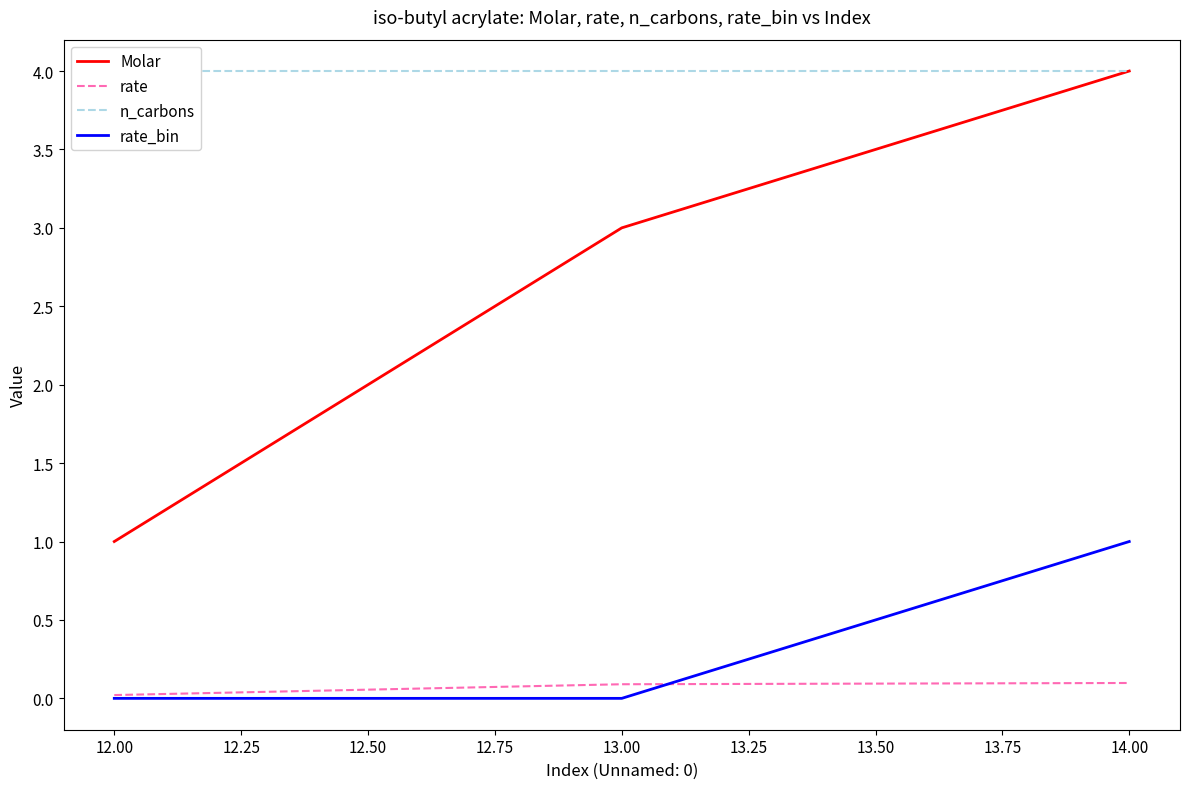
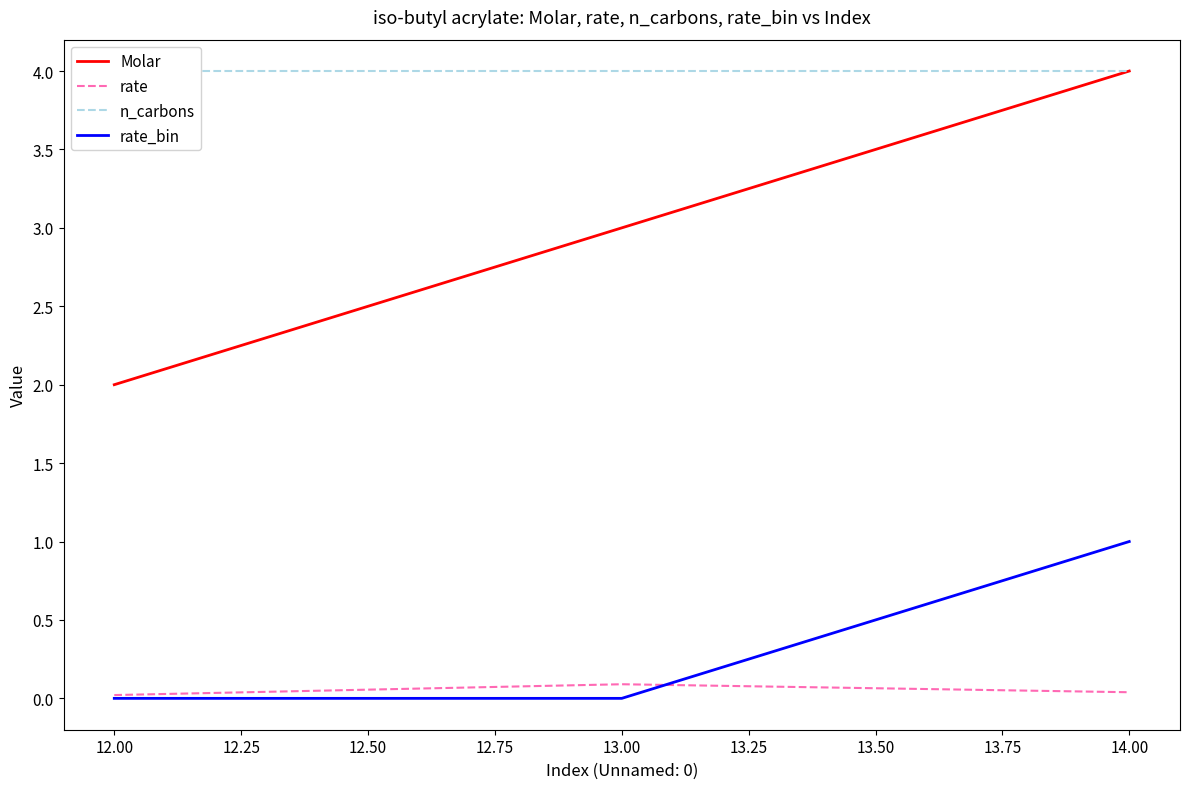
  {
    "Molar": {
-     "12.00": 1,
+     "12.00": 2,
      "13.00": 3
    },
    "rate": {
      "12.00": 0.02,
      "13.00": 0.09,
-     "14.00": 0.10
+     "14.00": 0.04
    },
    "n_carbons": {
      "13.00": 4.00
    },
    "rate_bin": {
      "12.00": 0.00,
      "13.00": 0.00,
      "14.00": 1.00
    }
  }
